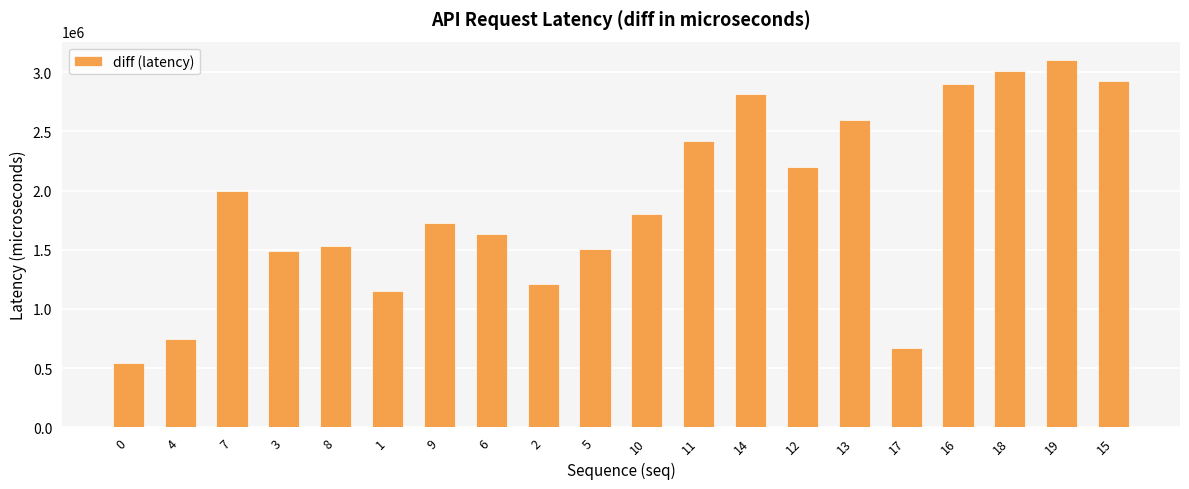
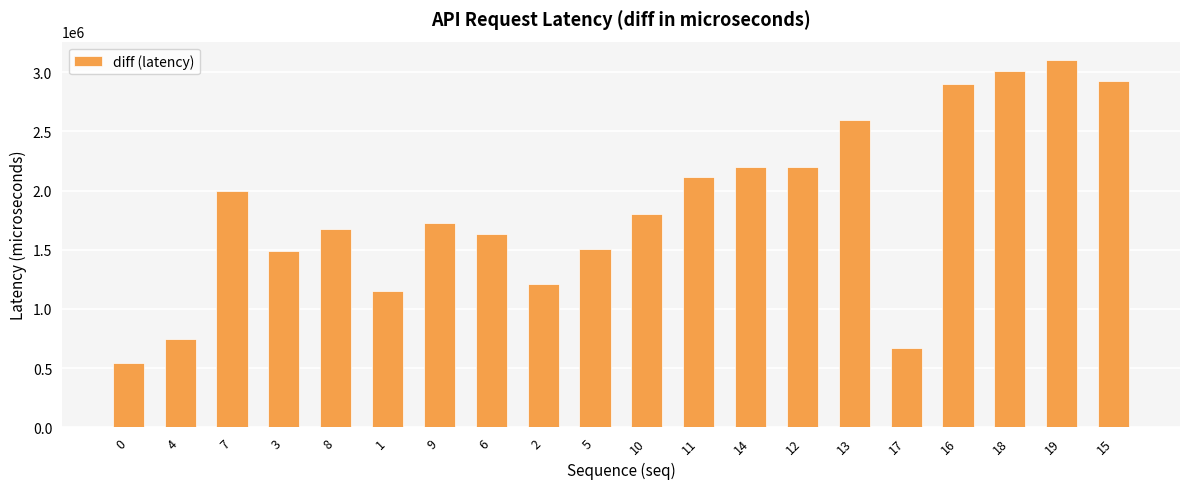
  {
    "0": 540000,
    "4": 740000,
    "7": 2000000,
    "3": 1490000,
-   "8": 1530000,
+   "8": 1680000,
    "1": 1150000,
    "9": 1730000,
    "6": 1630000,
    "2": 1210000,
    "5": 1500000,
    "10": 1800000,
-   "11": 2410000,
-   "14": 2820000,
+   "11": 2110000,
+   "14": 2200000,
    "12": 2200000,
    "13": 2600000,
    "17": 670000,
    "16": 2900000,
    "18": 3010000,
    "19": 3100000,
    "15": 2920000
  }
